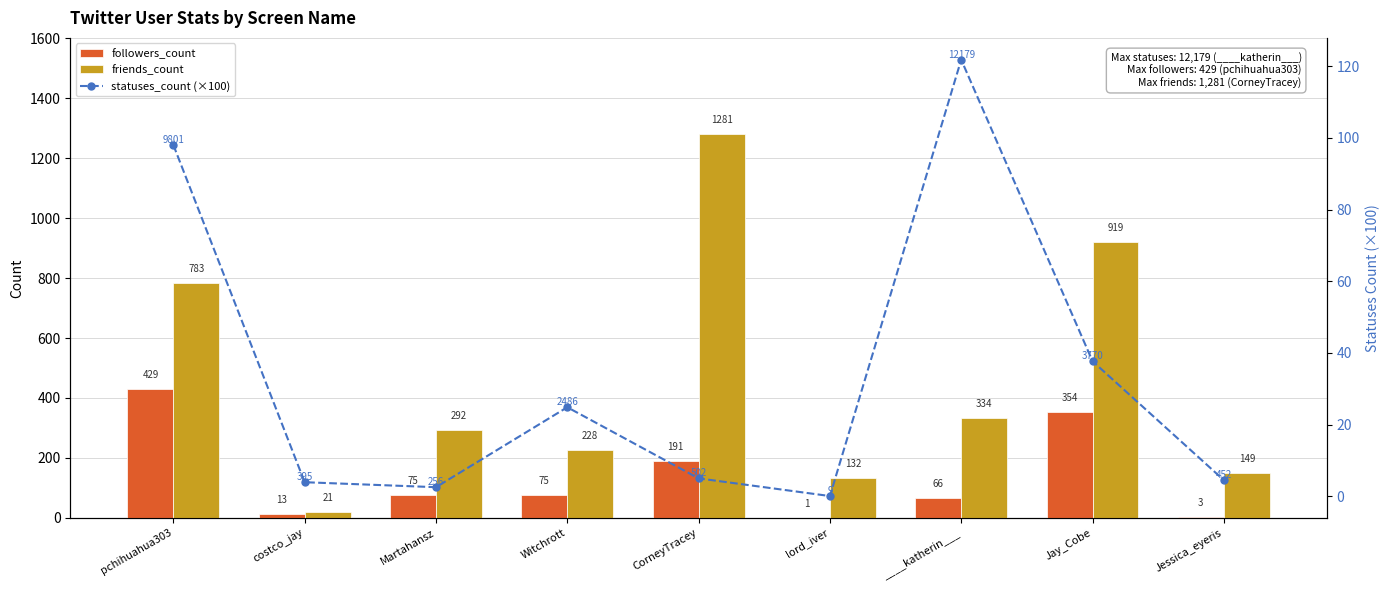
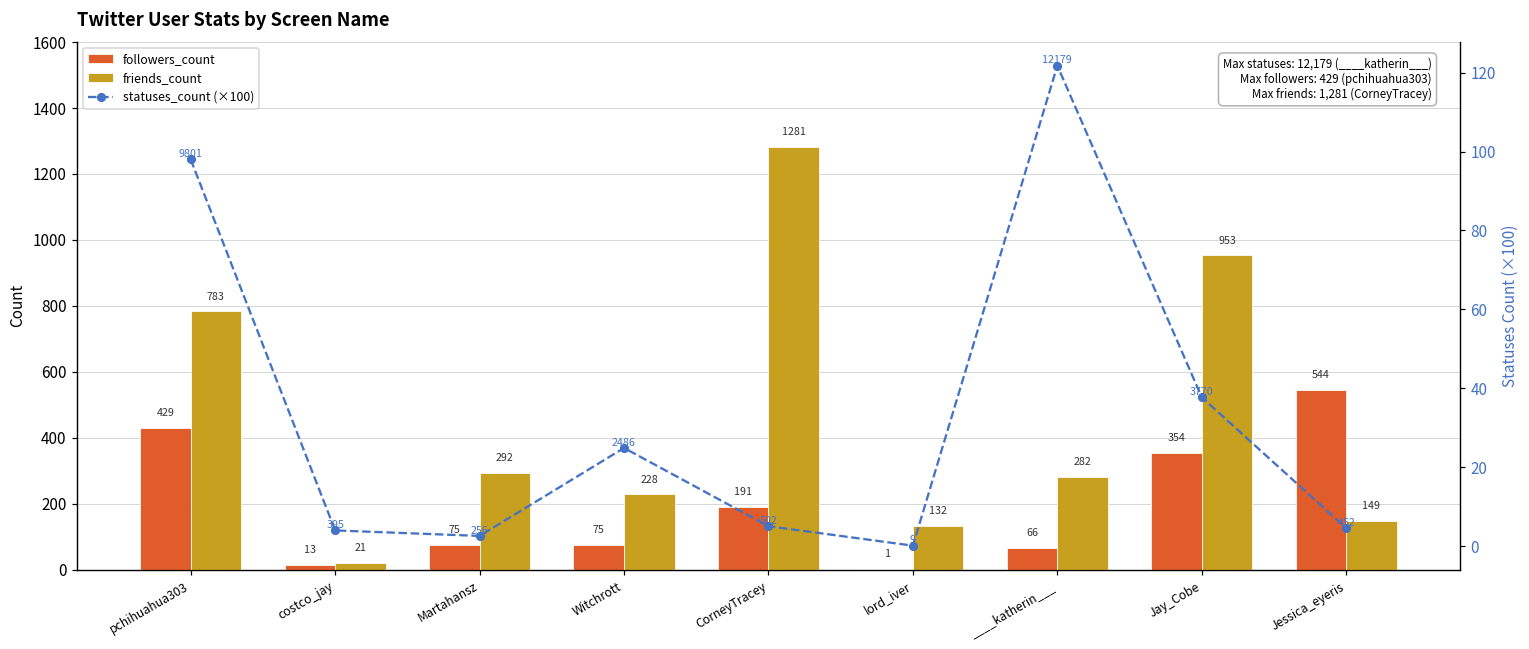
  {
    "followers_count": {
      "pchihuahua303": 429,
      "costco_jay": 13,
      "Martahansz": 75,
      "Witchrott": 75,
      "CorneyTracey": 191,
      "lord_iver": 1,
      "____katherin___": 66,
      "Jay_Cobe": 354,
-     "Jessica_eyeris": 3
+     "Jessica_eyeris": 544
    },
    "friends_count": {
      "pchihuahua303": 783,
      "costco_jay": 21,
      "Martahansz": 292,
      "Witchrott": 228,
      "CorneyTracey": 1281,
      "lord_iver": 132,
-     "____katherin___": 334,
-     "Jay_Cobe": 919,
+     "____katherin___": 282,
+     "Jay_Cobe": 953,
      "Jessica_eyeris": 149
    }
  }
